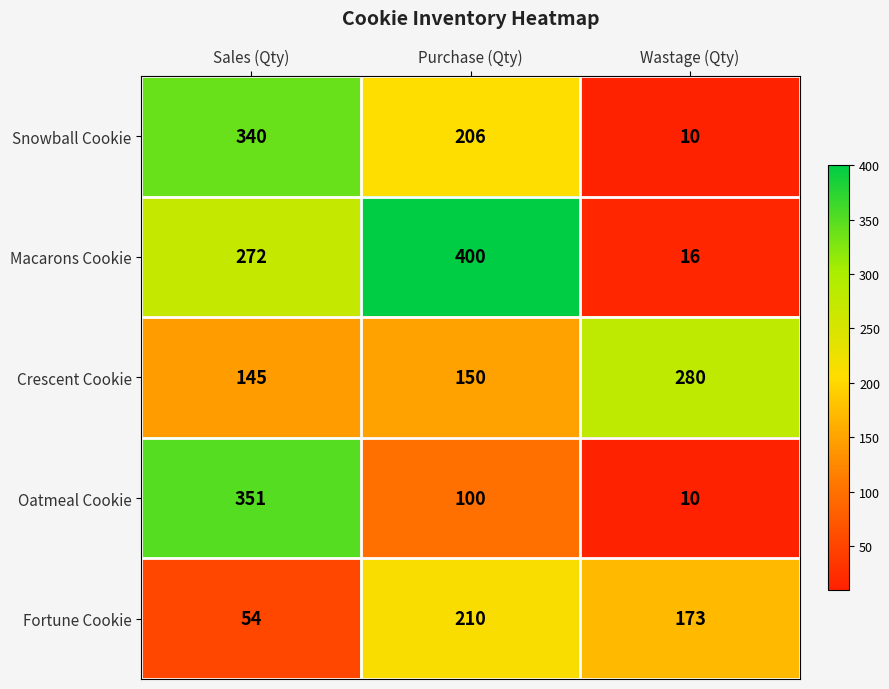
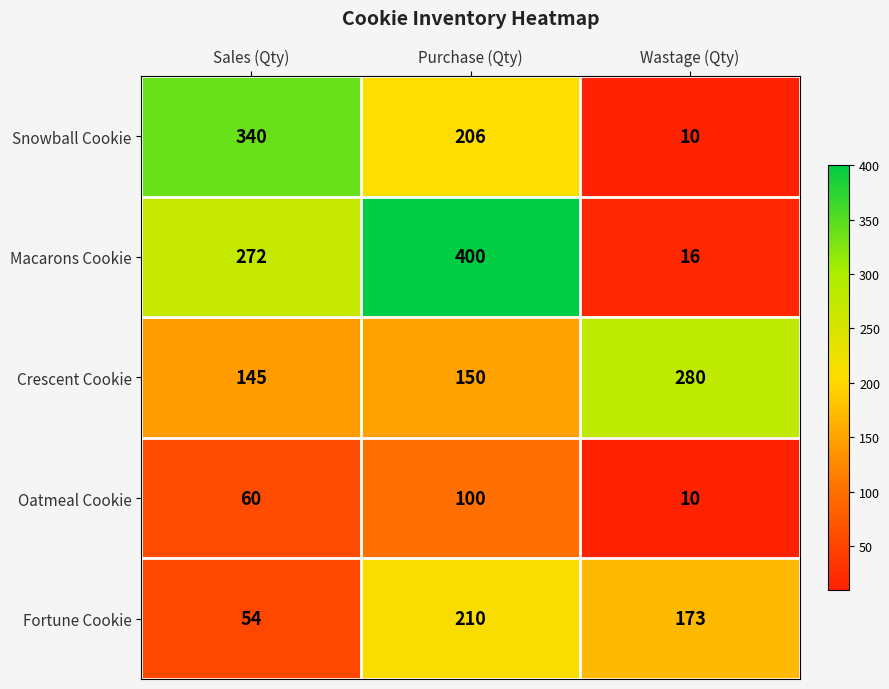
  {
    "Snowball Cookie": {
      "Sales (Qty)": 340,
      "Purchase (Qty)": 206,
      "Wastage (Qty)": 10
    },
    "Macarons Cookie": {
      "Sales (Qty)": 272,
      "Purchase (Qty)": 400,
      "Wastage (Qty)": 16
    },
    "Crescent Cookie": {
      "Sales (Qty)": 145,
      "Purchase (Qty)": 150,
      "Wastage (Qty)": 280
    },
    "Oatmeal Cookie": {
-     "Sales (Qty)": 351,
+     "Sales (Qty)": 60,
      "Purchase (Qty)": 100,
      "Wastage (Qty)": 10
    },
    "Fortune Cookie": {
      "Sales (Qty)": 54,
      "Purchase (Qty)": 210,
      "Wastage (Qty)": 173
    }
  }
